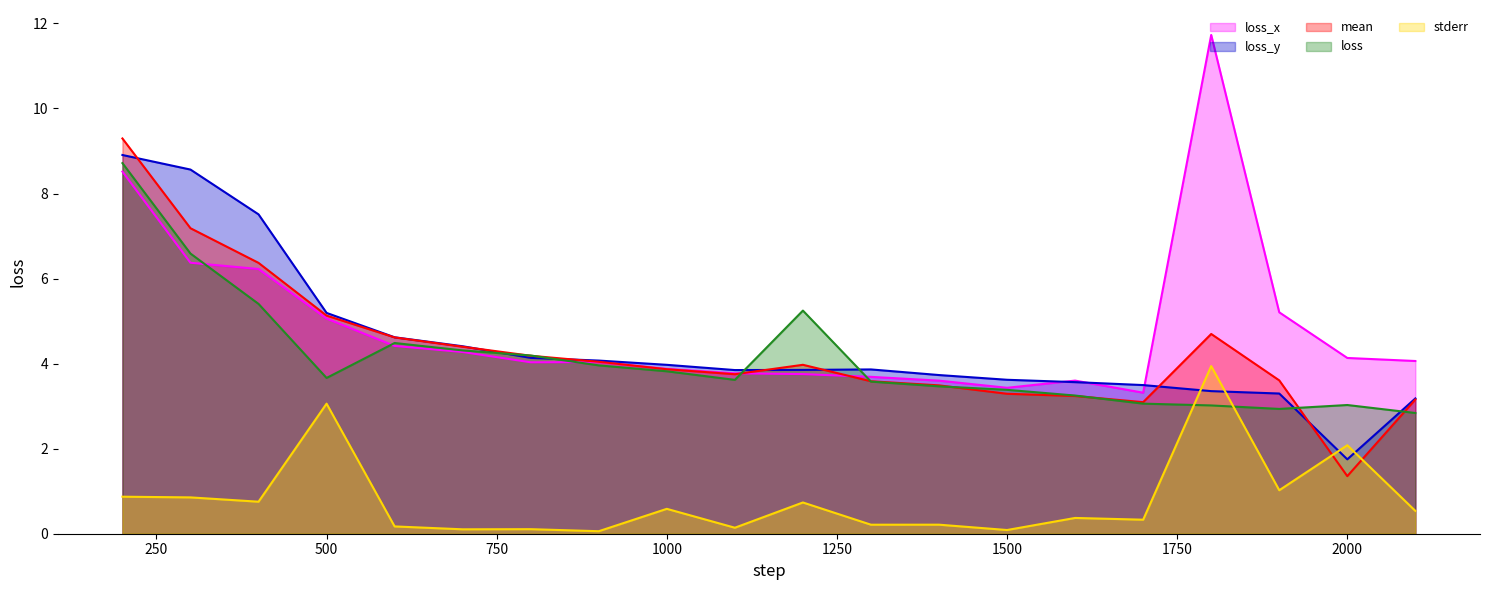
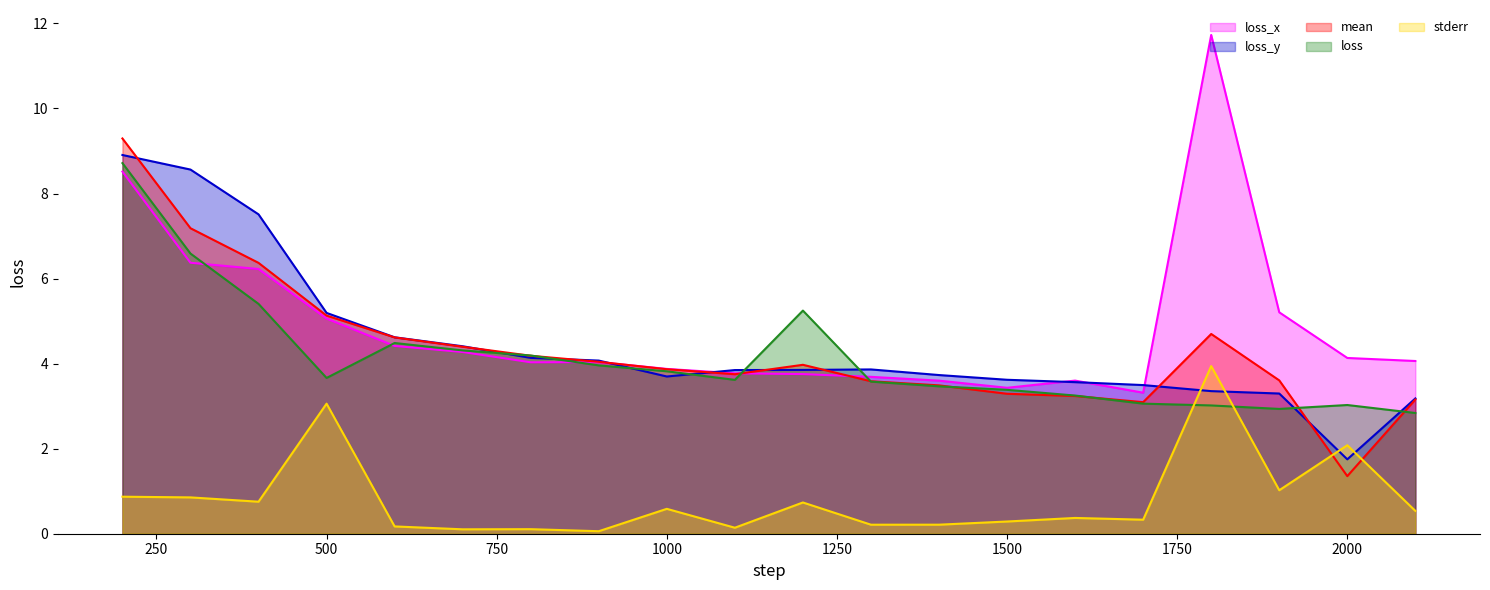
  {
    "loss_x": {
      "500": 5.1,
      "2000": 4.1
    },
    "loss_y": {
      "500": 5.2,
-     "1000": 4.0,
+     "1000": 3.7,
      "1500": 3.6,
      "2000": 1.7
    },
    "mean": {
      "500": 5.1,
      "1500": 3.3,
      "2000": 1.4
    },
    "loss": {
      "500": 3.7,
      "2000": 3.0
    },
    "stderr": {
      "500": 3.1,
      "1000": 0.6,
-     "1500": 0.1,
+     "1500": 0.3,
      "2000": 2.1
    }
  }
